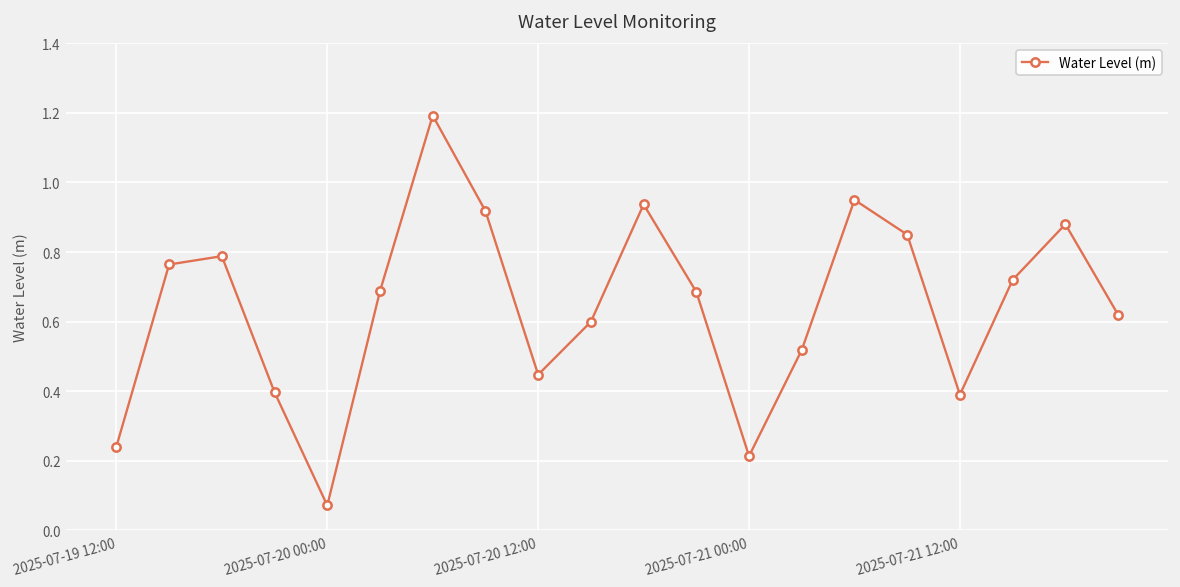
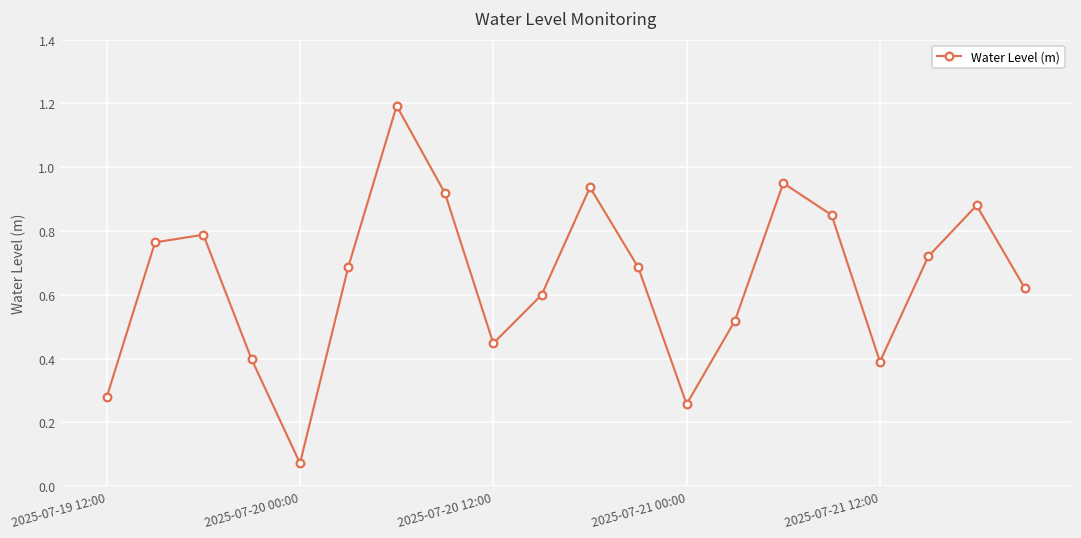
  {
-   "2025-07-19 12:00": 0.24,
+   "2025-07-19 12:00": 0.28,
    "2025-07-20 00:00": 0.07,
    "2025-07-20 12:00": 0.45,
-   "2025-07-21 00:00": 0.21,
+   "2025-07-21 00:00": 0.26,
    "2025-07-21 12:00": 0.39
  }
